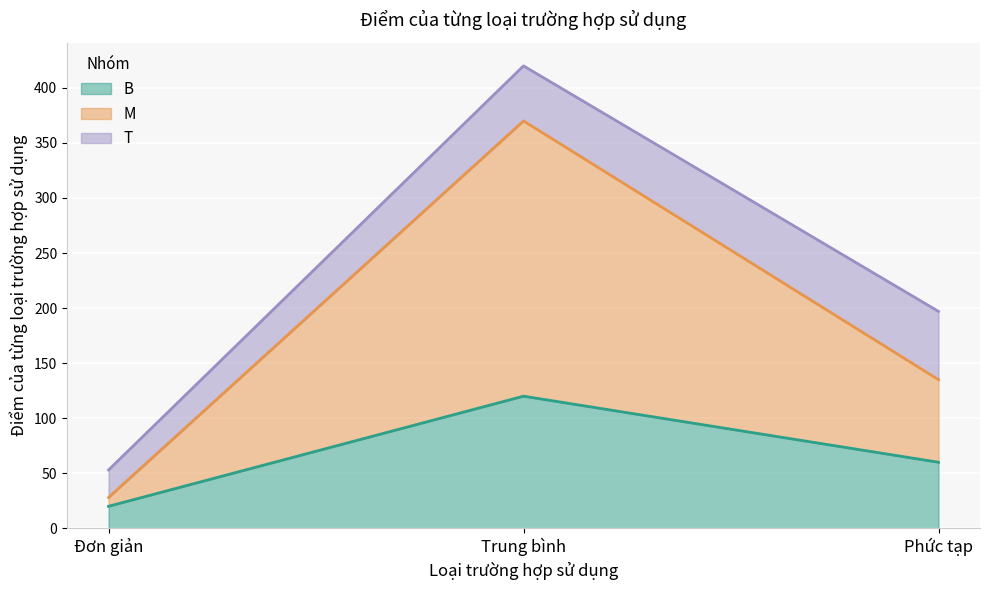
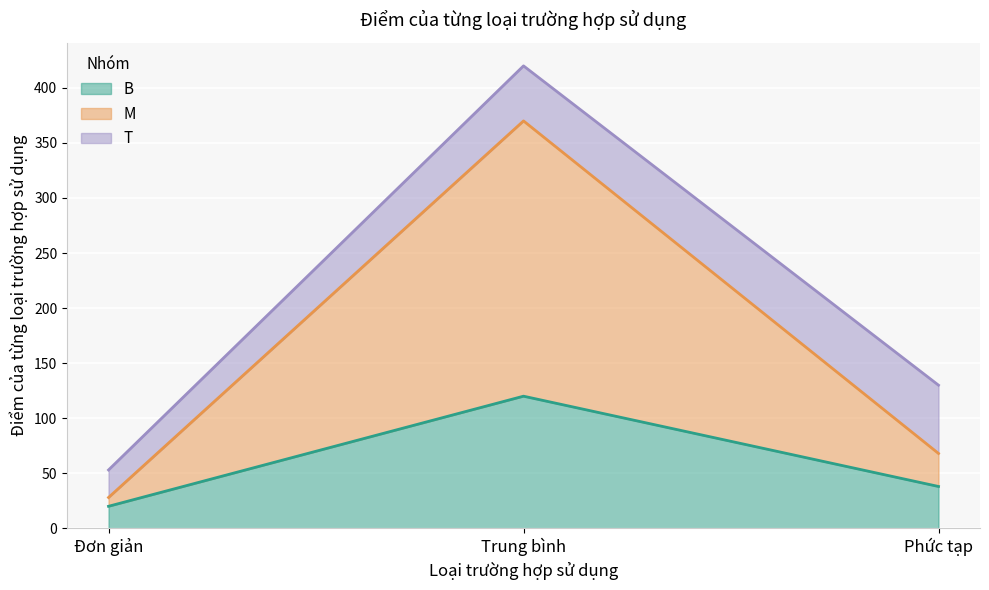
  {
    "B": {
      "Đơn giản": 20,
      "Trung bình": 120,
-     "Phức tạp": 60
+     "Phức tạp": 38
    },
    "M": {
      "Đơn giản": 8,
      "Trung bình": 250,
-     "Phức tạp": 75
+     "Phức tạp": 30
    },
    "T": {
      "Đơn giản": 25,
      "Trung bình": 50,
      "Phức tạp": 62
    }
  }
